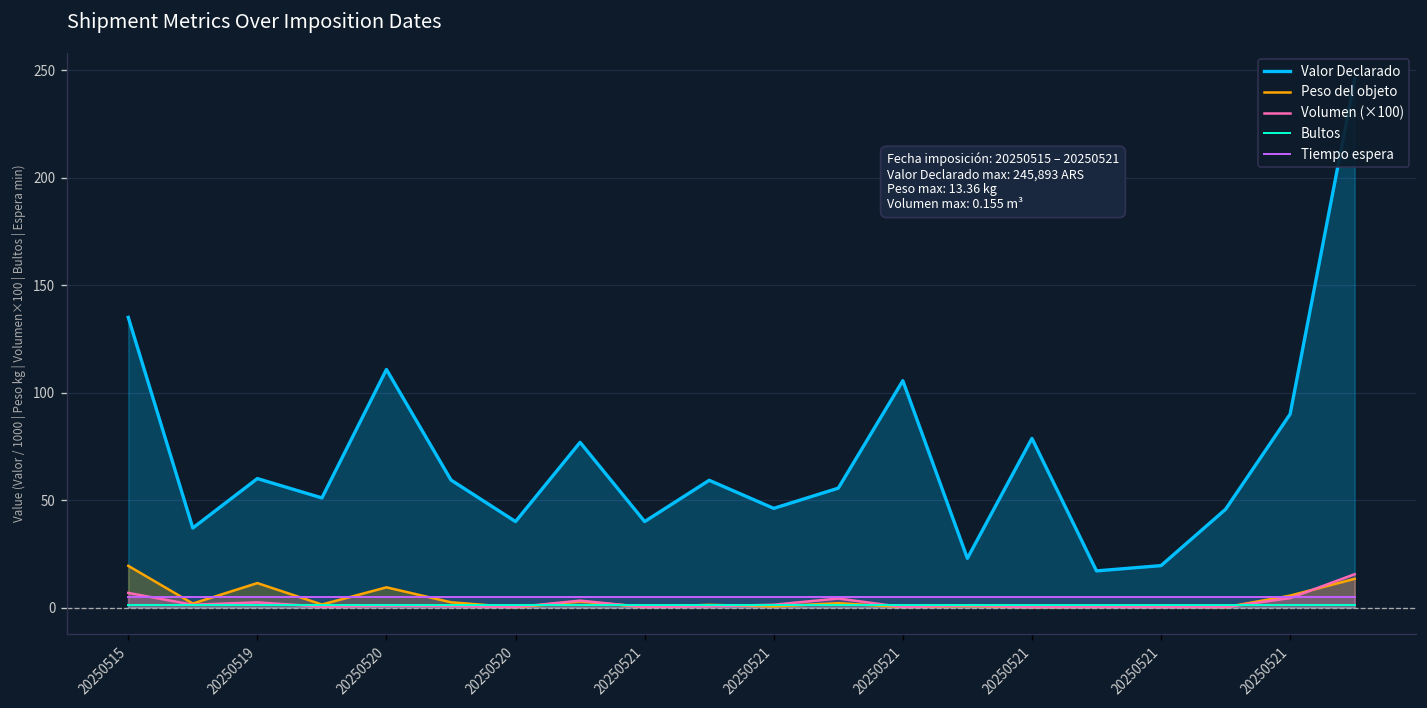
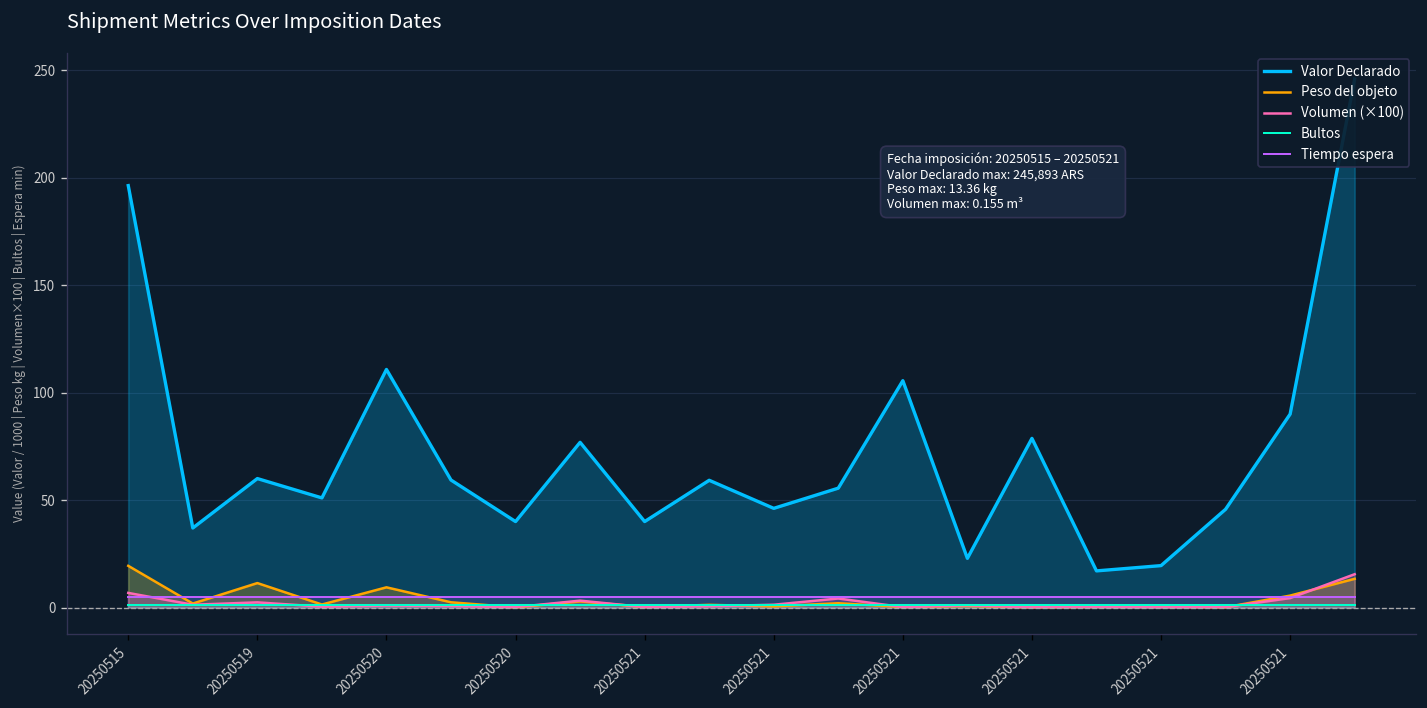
  {
    "Valor Declarado": {
-     "20250515": 135
+     "20250515": 196
    },
    "Peso del objeto": {
      "20250515": 19
    },
    "Volumen (×100)": {
      "20250515": 7
    },
    "Bultos": {
      "20250515": 1
    },
    "Tiempo espera": {
      "20250515": 5
    }
  }
